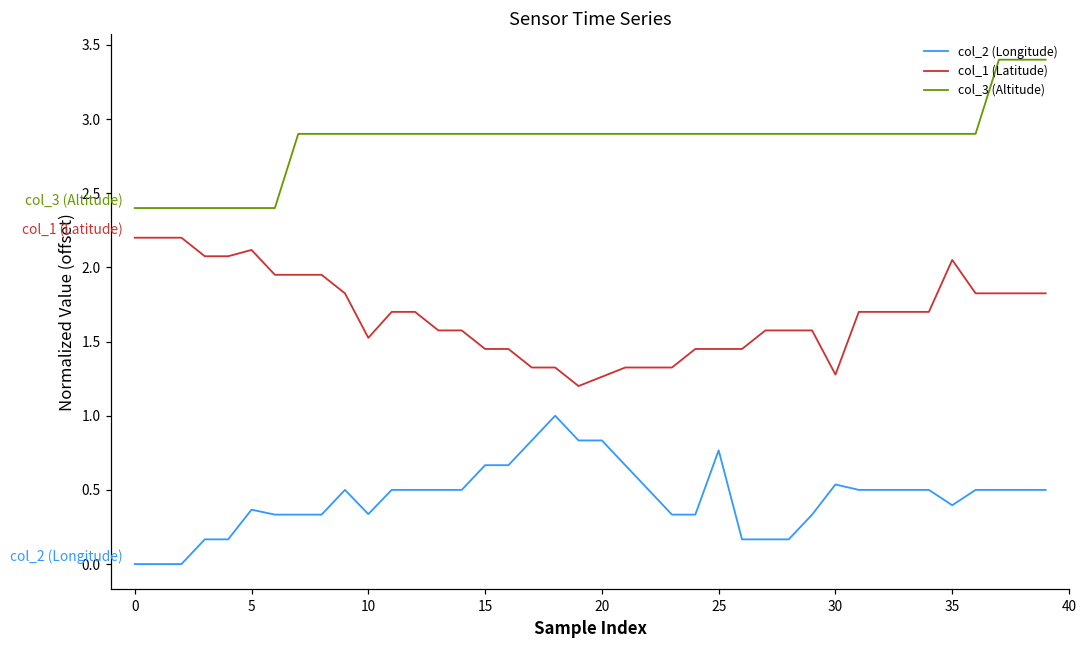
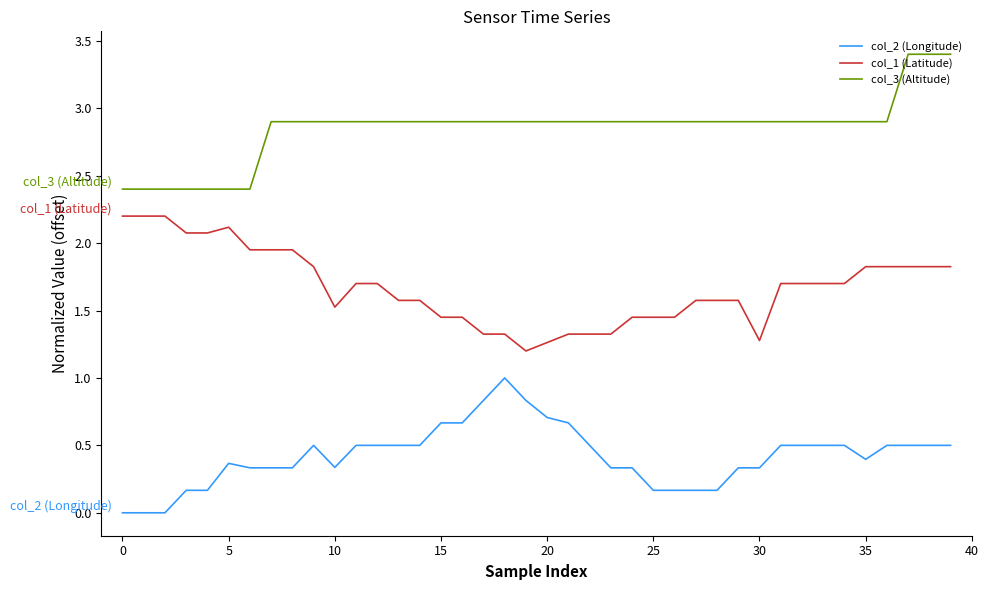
  {
    "col_2 (Longitude)": {
      "5": 0.37,
      "10": 0.34,
      "15": 0.67,
-     "20": 0.83,
-     "25": 0.77,
-     "30": 0.54,
+     "20": 0.71,
+     "25": 0.17,
+     "30": 0.33,
      "35": 0.40
    },
    "col_1 (Latitude)": {
      "5": 2.12,
      "10": 1.53,
      "15": 1.45,
      "20": 1.26,
      "25": 1.45,
      "30": 1.28,
-     "35": 2.05
+     "35": 1.82
    },
    "col_3 (Altitude)": {
      "5": 2.40,
      "10": 2.90,
      "15": 2.90,
      "20": 2.90,
      "25": 2.90,
      "30": 2.90,
      "35": 2.90
    }
  }
